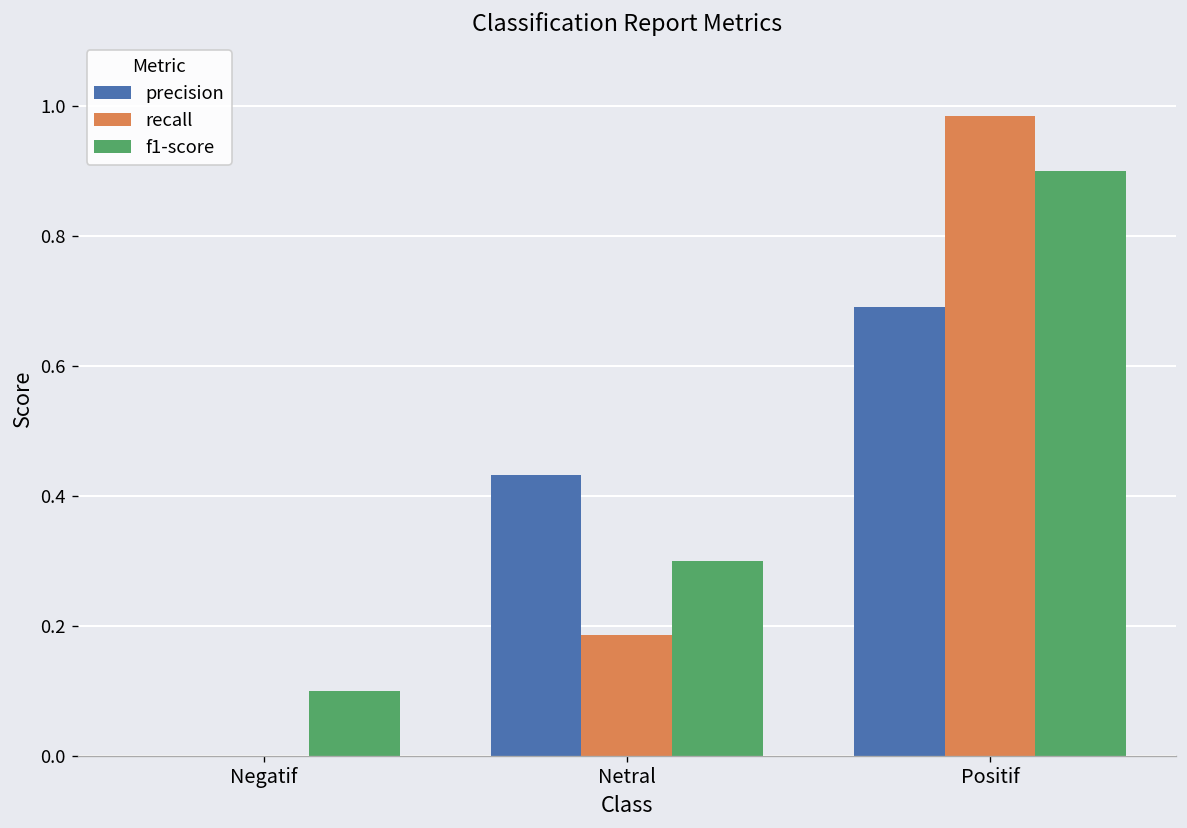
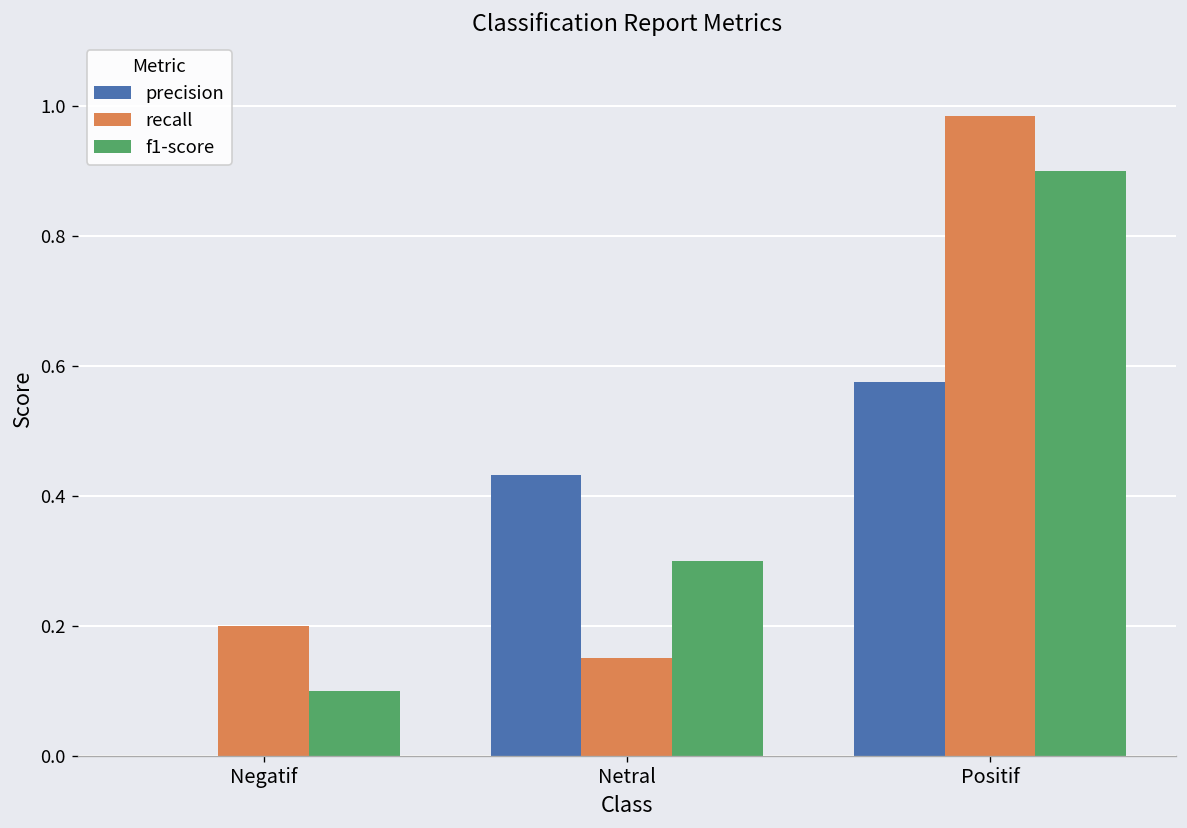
  {
    "precision": {
      "Negatif": 0.00,
      "Netral": 0.43,
-     "Positif": 0.69
+     "Positif": 0.58
    },
    "recall": {
-     "Negatif": 0.0,
-     "Netral": 0.19,
+     "Negatif": 0.2,
+     "Netral": 0.15,
      "Positif": 0.98
    },
    "f1-score": {
      "Negatif": 0.10,
      "Netral": 0.30,
      "Positif": 0.90
    }
  }
